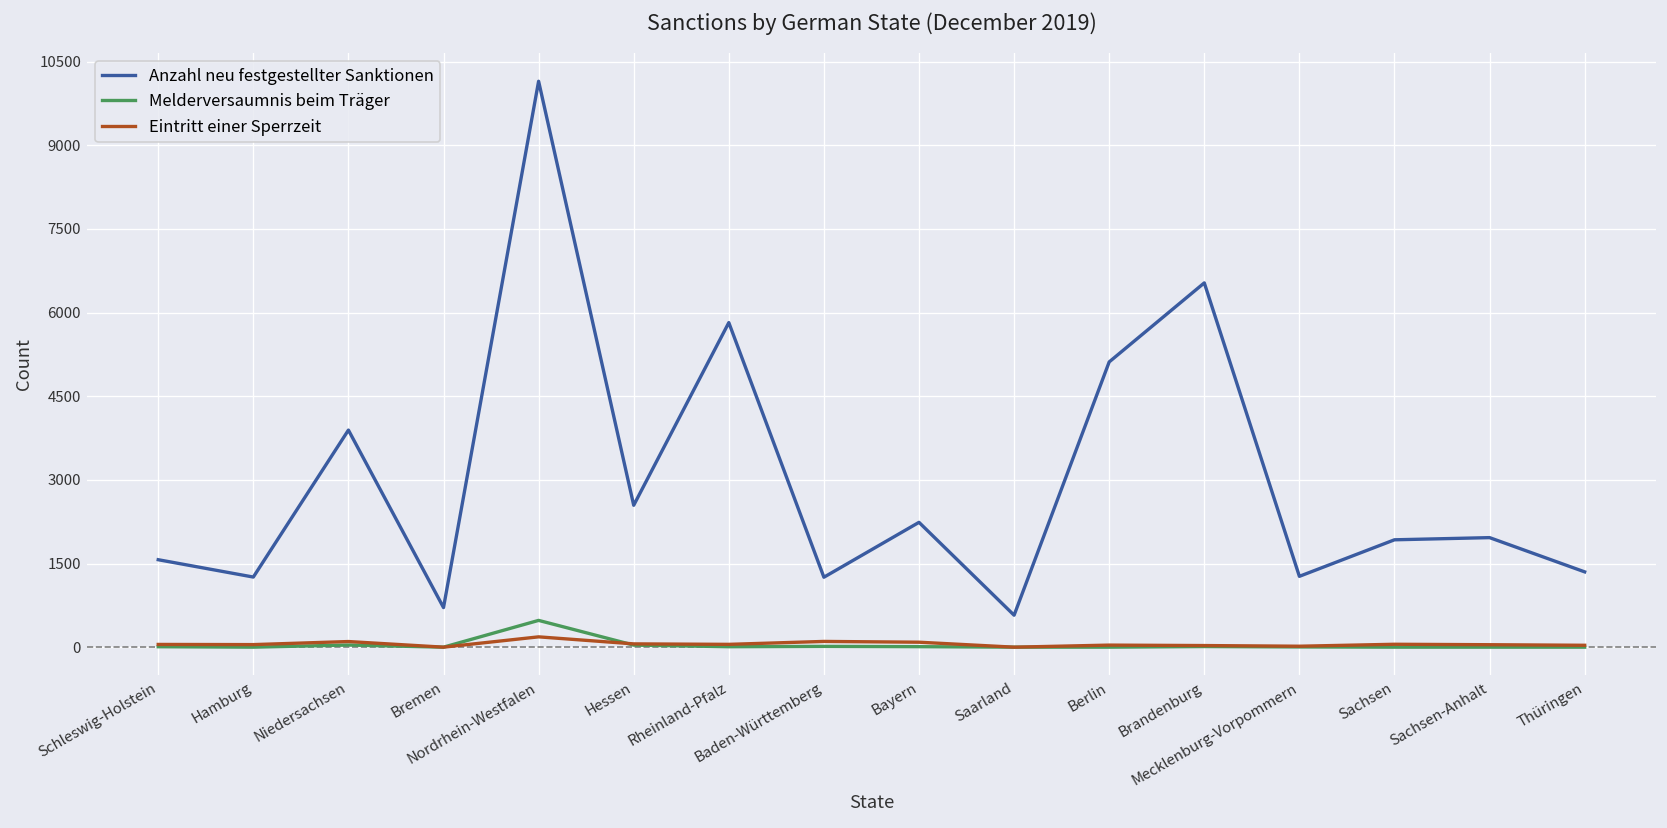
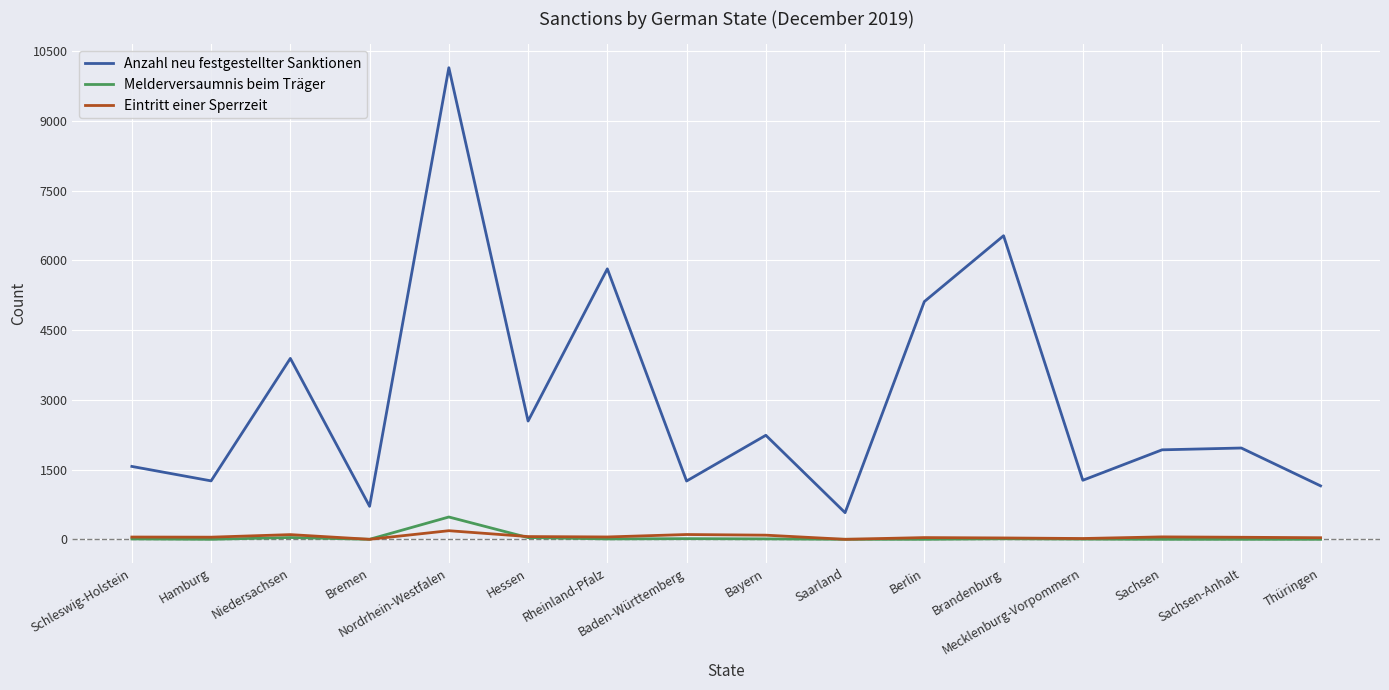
  {
    "Anzahl neu festgestellter Sanktionen": {
      "Schleswig-Holstein": 1600,
      "Hamburg": 1300,
      "Niedersachsen": 3900,
      "Bremen": 700,
      "Nordrhein-Westfalen": 10100,
      "Hessen": 2500,
      "Rheinland-Pfalz": 5800,
      "Baden-Württemberg": 1300,
      "Bayern": 2200,
      "Saarland": 600,
      "Berlin": 5100,
      "Brandenburg": 6500,
      "Mecklenburg-Vorpommern": 1300,
      "Sachsen": 1900,
      "Sachsen-Anhalt": 2000,
-     "Thüringen": 1400
+     "Thüringen": 1200
    },
    "Melderversaumnis beim Träger": {
      "Niedersachsen": 0,
      "Nordrhein-Westfalen": 500,
      "Baden-Württemberg": 0,
      "Bayern": 0
    },
    "Eintritt einer Sperrzeit": {
      "Niedersachsen": 100,
      "Nordrhein-Westfalen": 200,
      "Baden-Württemberg": 100,
      "Bayern": 100
    }
  }
